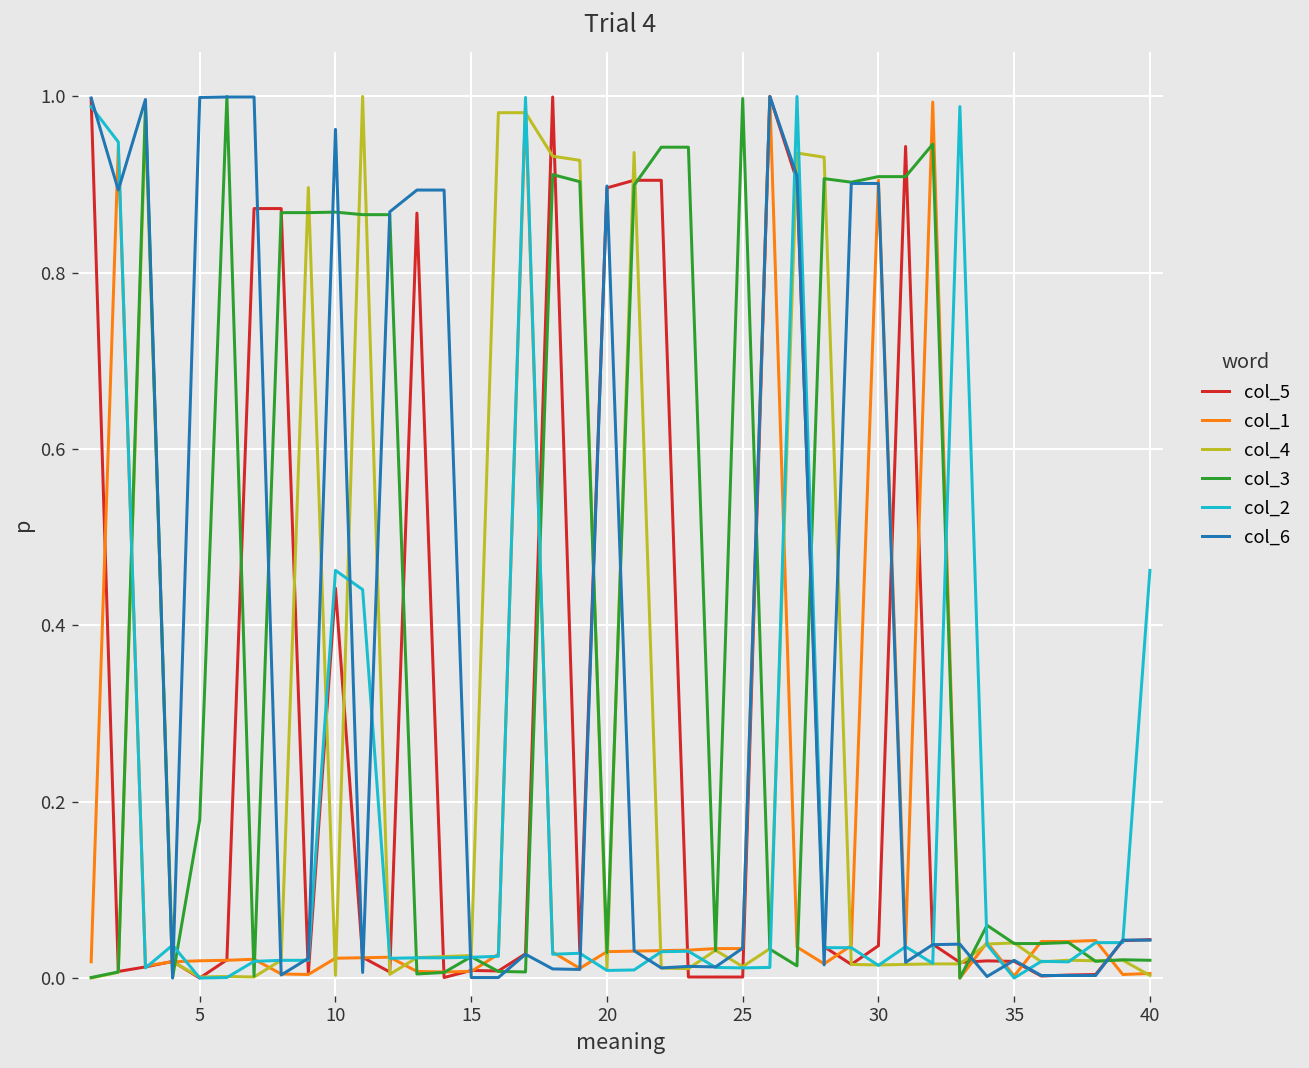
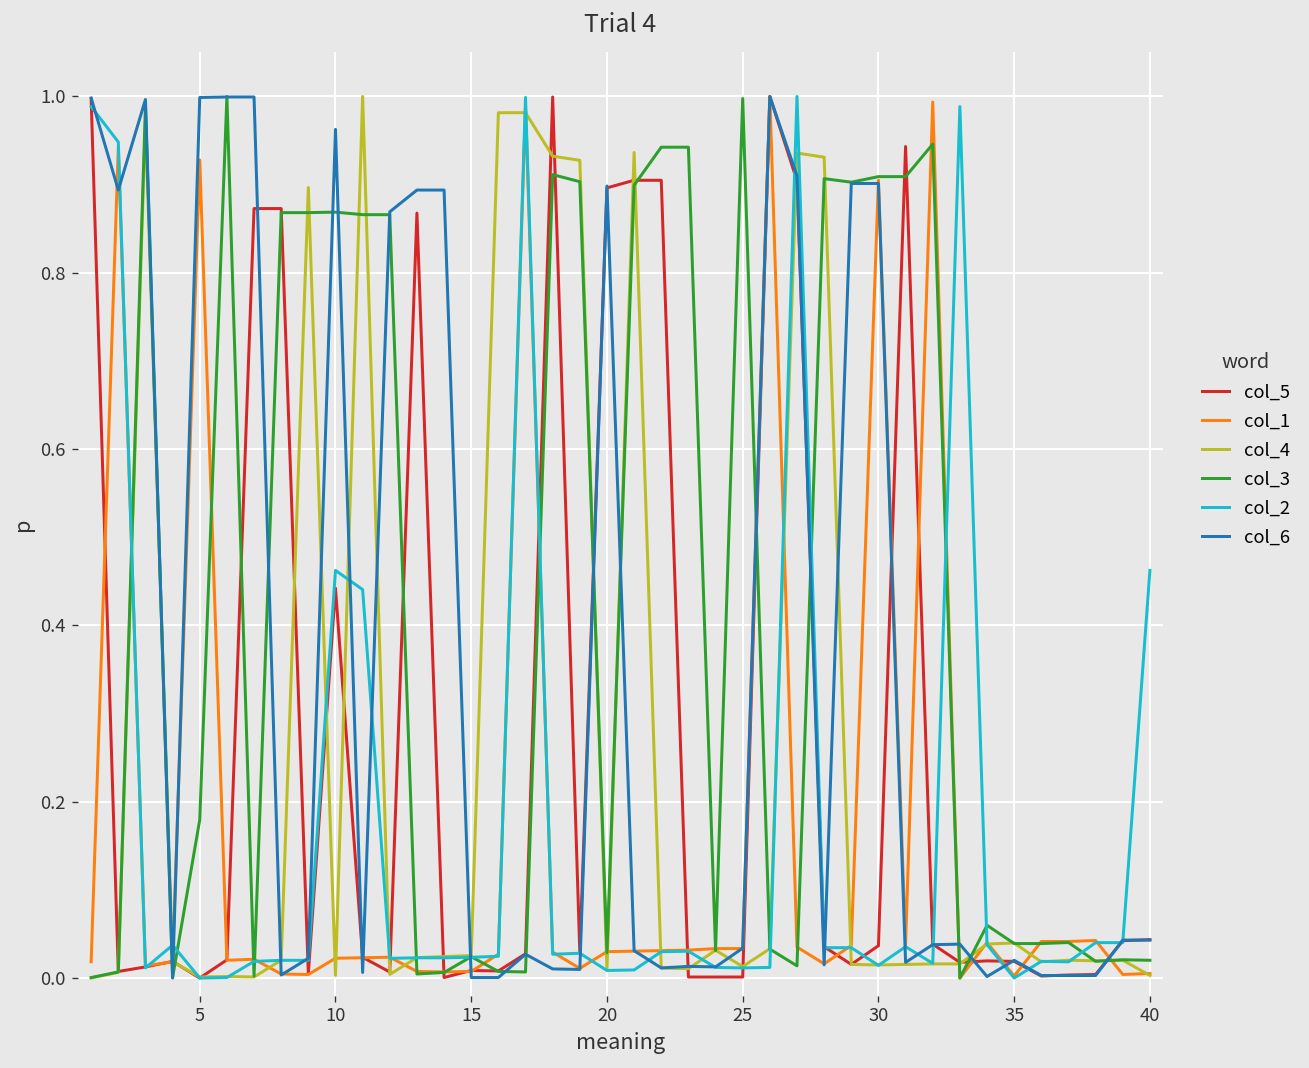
  {
    "col_5": {
      "10": 0.44,
      "25": 0.00,
      "30": 0.04
    },
    "col_1": {
-     "5": 0.02,
+     "5": 0.93,
      "10": 0.02,
      "30": 0.91
    },
    "col_4": {
      "10": 0.00
    },
    "col_3": {
      "5": 0.18,
      "10": 0.87,
      "25": 1.00,
      "30": 0.91,
      "40": 0.02
    },
    "col_2": {
      "10": 0.46,
      "40": 0.46
    },
    "col_6": {
      "5": 1.00,
      "10": 0.96,
      "15": 0.00,
      "30": 0.90
    }
  }
